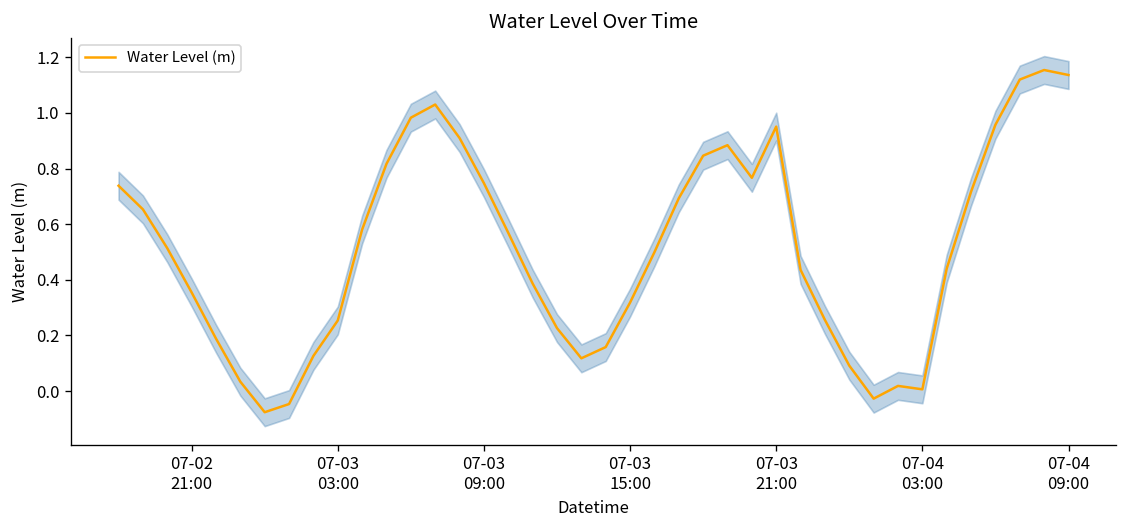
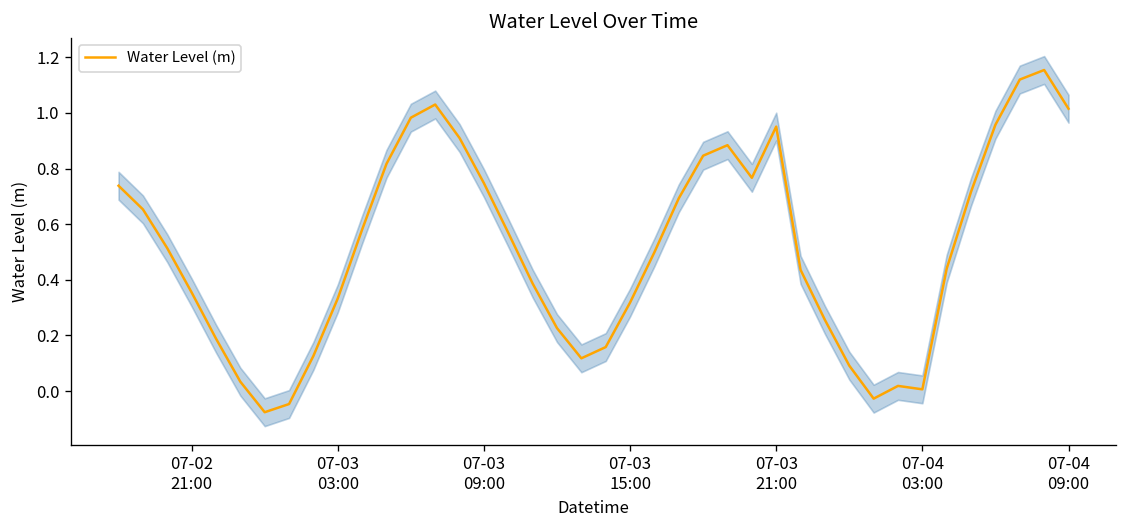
  {
    "Water Level (m)": {
      "07-02 21:00": 0.35,
-     "07-03 03:00": 0.25,
+     "07-03 03:00": 0.33,
      "07-03 09:00": 0.75,
      "07-03 15:00": 0.32,
      "07-03 21:00": 0.95,
      "07-04 03:00": 0.01,
-     "07-04 09:00": 1.14
+     "07-04 09:00": 1.01
    }
  }
